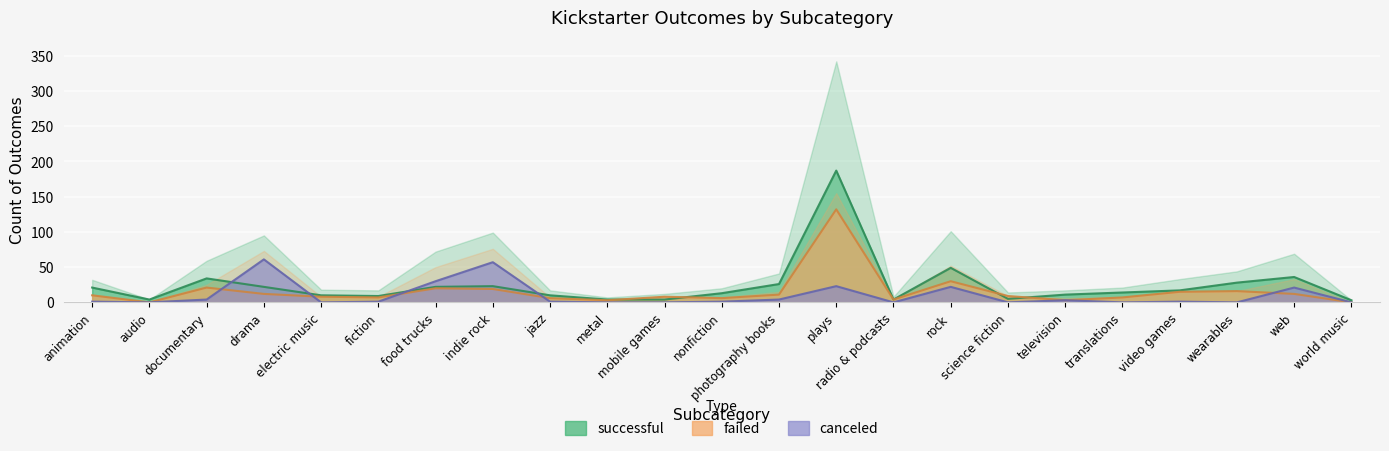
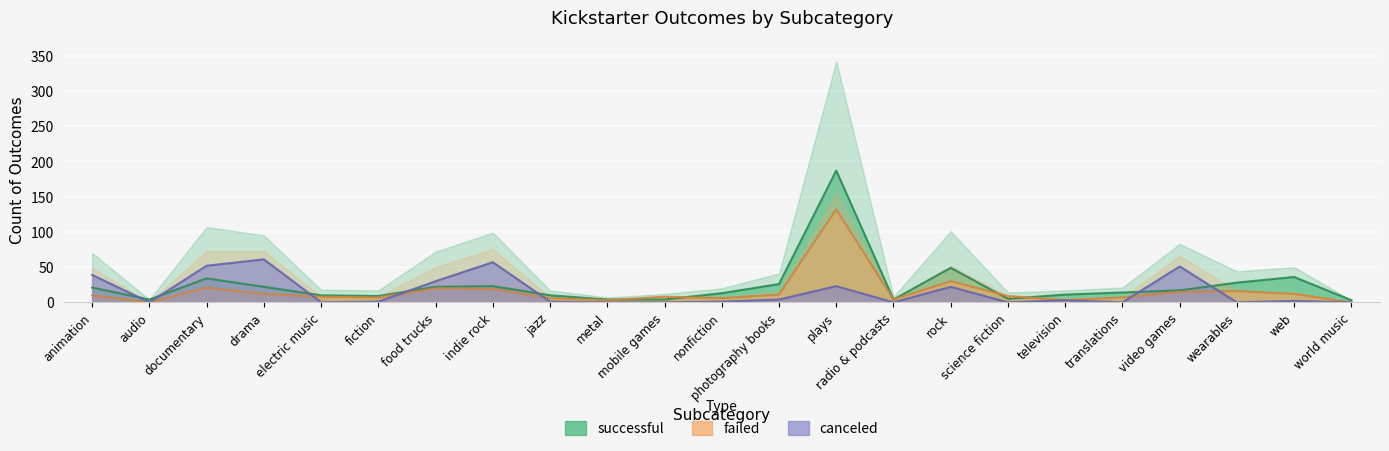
  {
    "canceled": {
-     "animation": 0,
-     "documentary": 0,
+     "animation": 40,
+     "documentary": 50,
      "drama": 60,
      "electric music": 0,
      "fiction": 0,
      "food trucks": 30,
      "indie rock": 60,
      "jazz": 0,
      "mobile games": 0,
      "nonfiction": 0,
      "photography books": 0,
      "plays": 20,
      "radio & podcasts": 0,
      "rock": 20,
      "science fiction": 0,
      "translations": 0,
-     "video games": 0,
+     "video games": 50,
      "wearables": 0,
-     "web": 20
+     "web": 0
    }
  }
